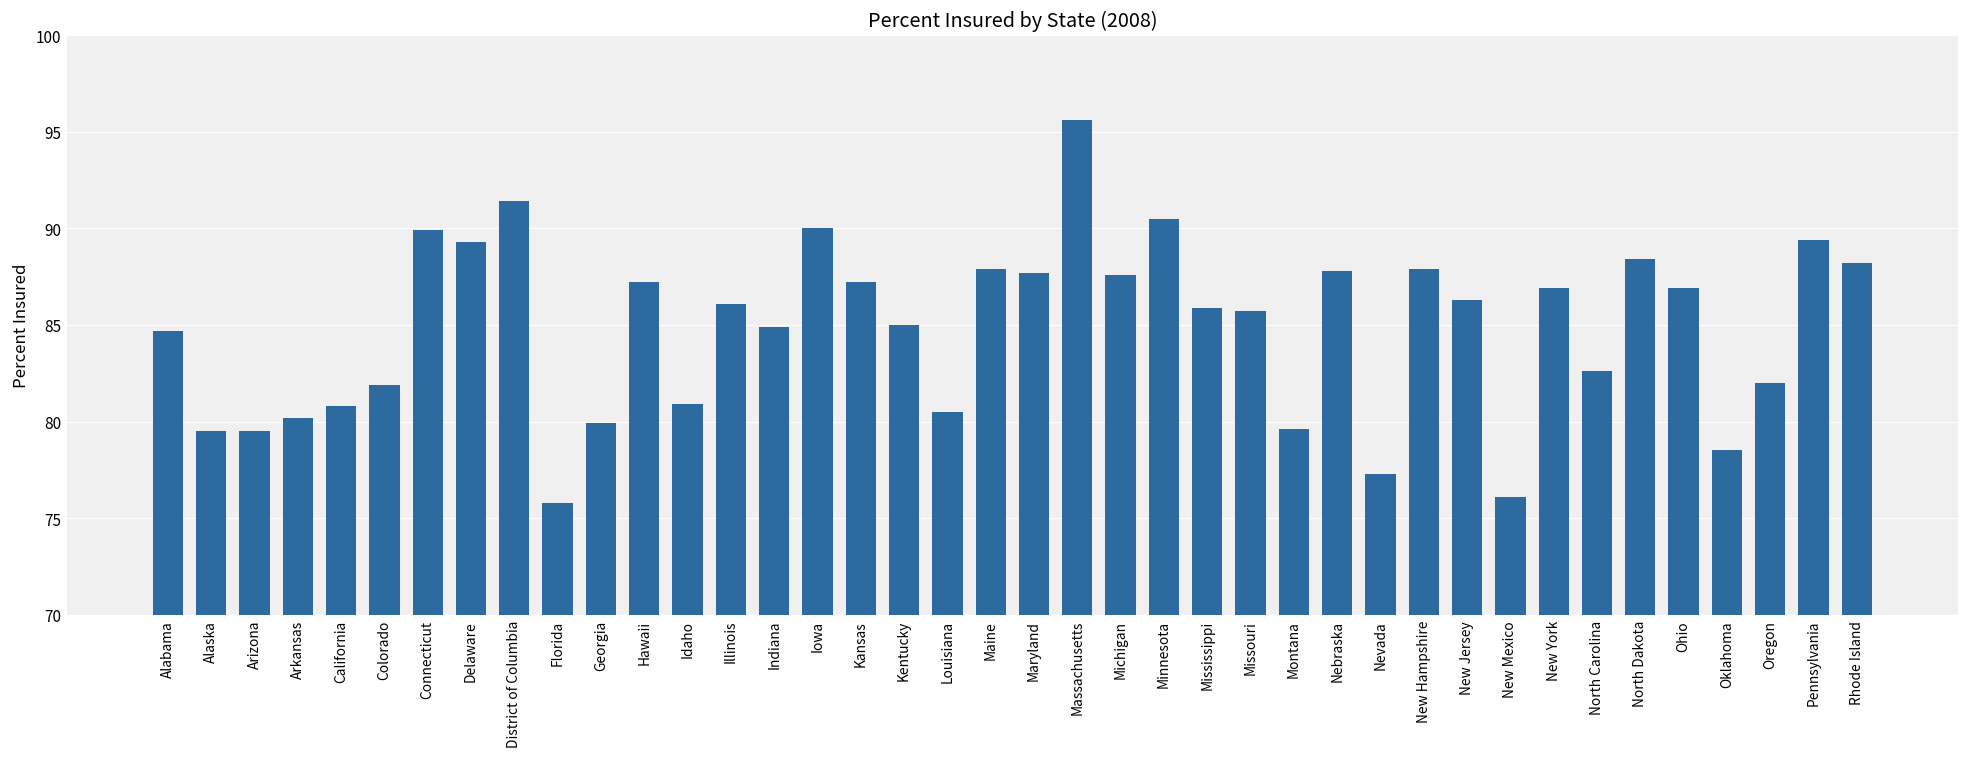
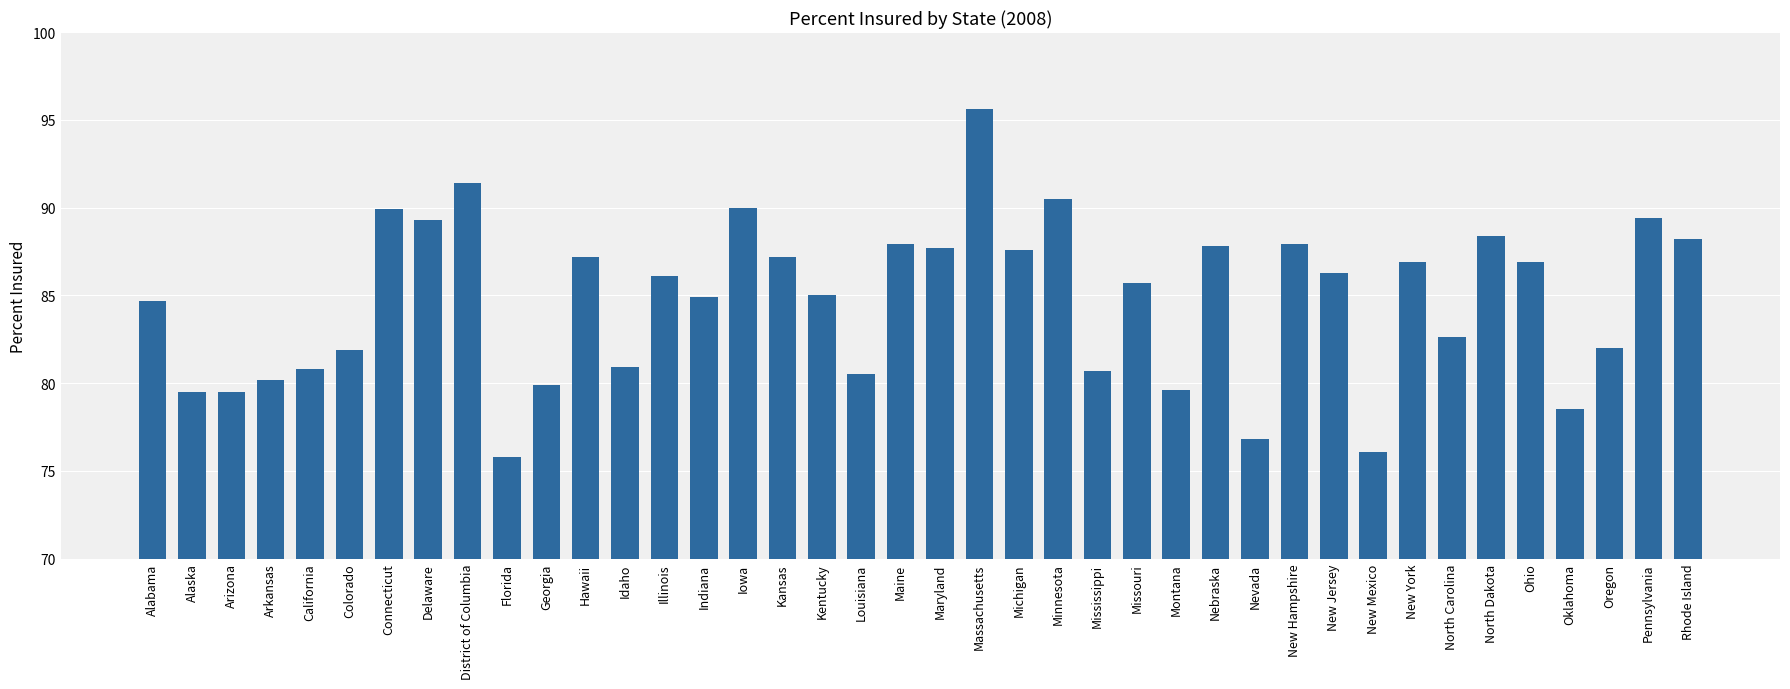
  {
    "Alabama": 84.7,
    "Alaska": 79.5,
    "Arizona": 79.5,
    "Arkansas": 80.2,
    "California": 80.8,
    "Colorado": 81.9,
    "Connecticut": 89.9,
    "Delaware": 89.3,
    "District of Columbia": 91.4,
    "Florida": 75.8,
    "Georgia": 79.9,
    "Hawaii": 87.2,
    "Idaho": 80.9,
    "Illinois": 86.1,
    "Indiana": 84.9,
    "Iowa": 90.0,
    "Kansas": 87.2,
    "Kentucky": 85.0,
    "Louisiana": 80.5,
    "Maine": 87.9,
    "Maryland": 87.7,
    "Massachusetts": 95.6,
    "Michigan": 87.6,
    "Minnesota": 90.5,
-   "Mississippi": 85.9,
+   "Mississippi": 80.7,
    "Missouri": 85.7,
    "Montana": 79.6,
    "Nebraska": 87.8,
-   "Nevada": 77.3,
+   "Nevada": 76.8,
    "New Hampshire": 87.9,
    "New Jersey": 86.3,
    "New Mexico": 76.1,
    "New York": 86.9,
    "North Carolina": 82.6,
    "North Dakota": 88.4,
    "Ohio": 86.9,
    "Oklahoma": 78.5,
    "Oregon": 82.0,
    "Pennsylvania": 89.4,
    "Rhode Island": 88.2
  }
